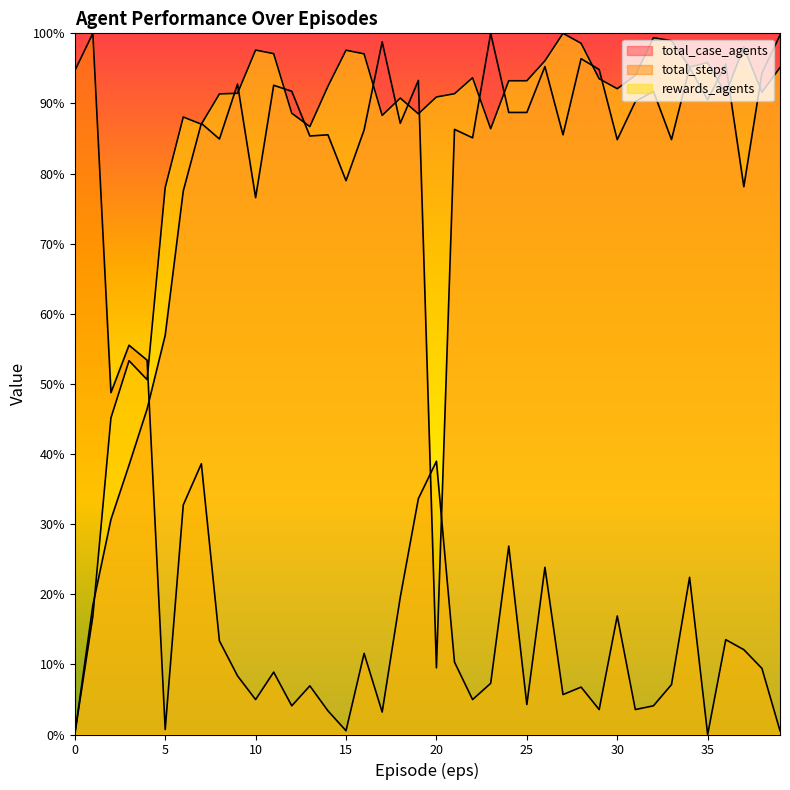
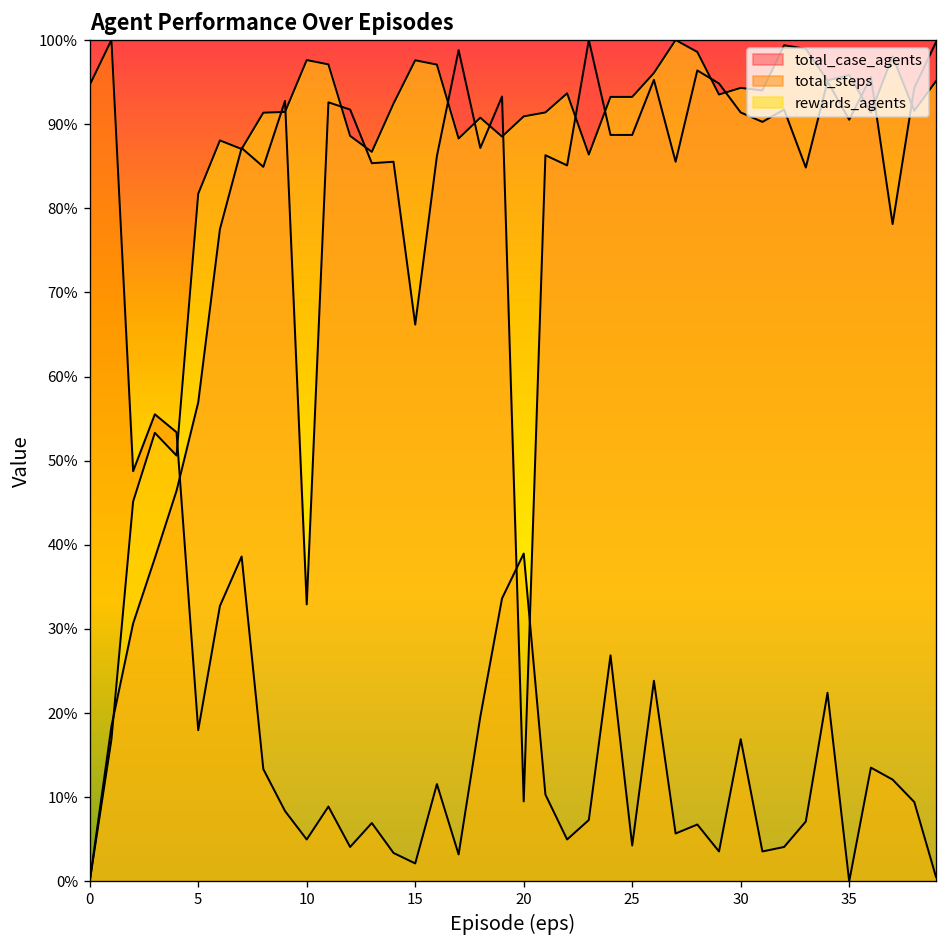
  {
    "total_case_agents": {
      "5": "57%",
-     "10": "77%",
-     "15": "79%",
+     "10": "33%",
+     "15": "66%",
      "20": "10%",
      "25": "89%",
-     "30": "85%"
+     "30": "91%"
    },
    "total_steps": {
      "0": "95%",
-     "5": "1%",
+     "5": "18%",
      "10": "5%",
-     "15": "1%",
+     "15": "2%",
      "20": "39%",
      "25": "4%",
      "30": "17%",
      "35": "0%"
    },
    "rewards_agents": {
-     "5": "78%",
+     "5": "82%",
      "10": "98%",
      "15": "98%",
      "20": "91%",
      "25": "93%",
-     "30": "92%"
+     "30": "94%"
    }
  }
